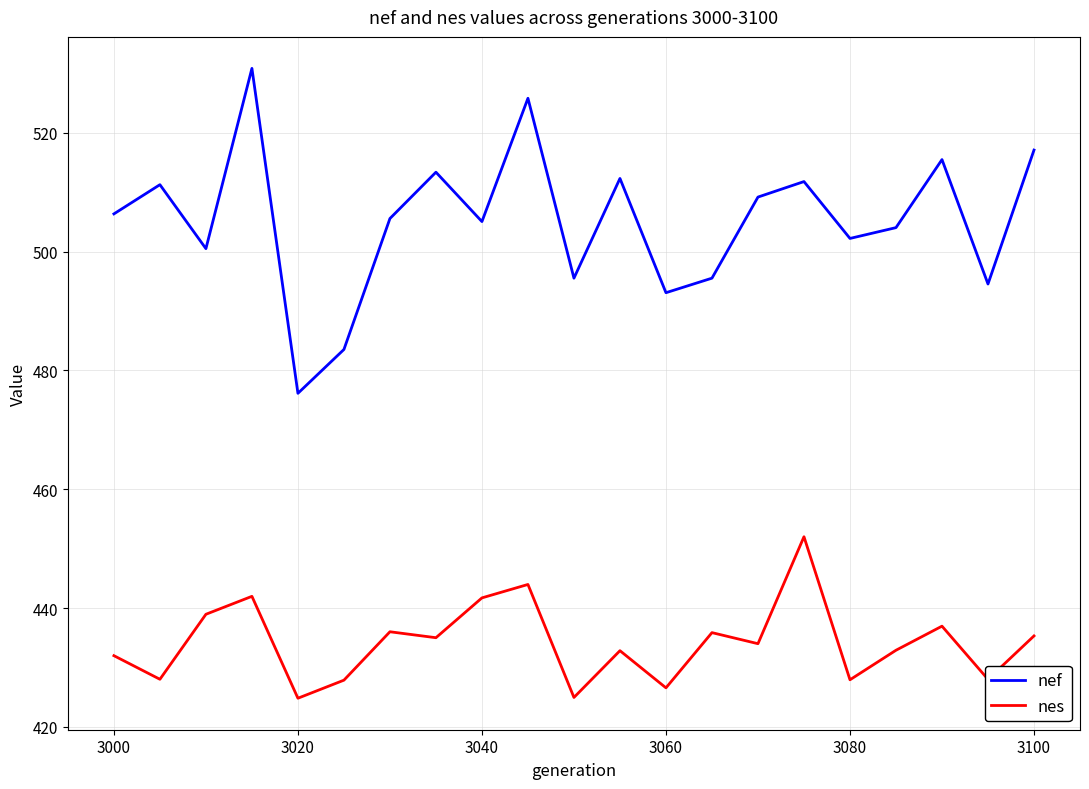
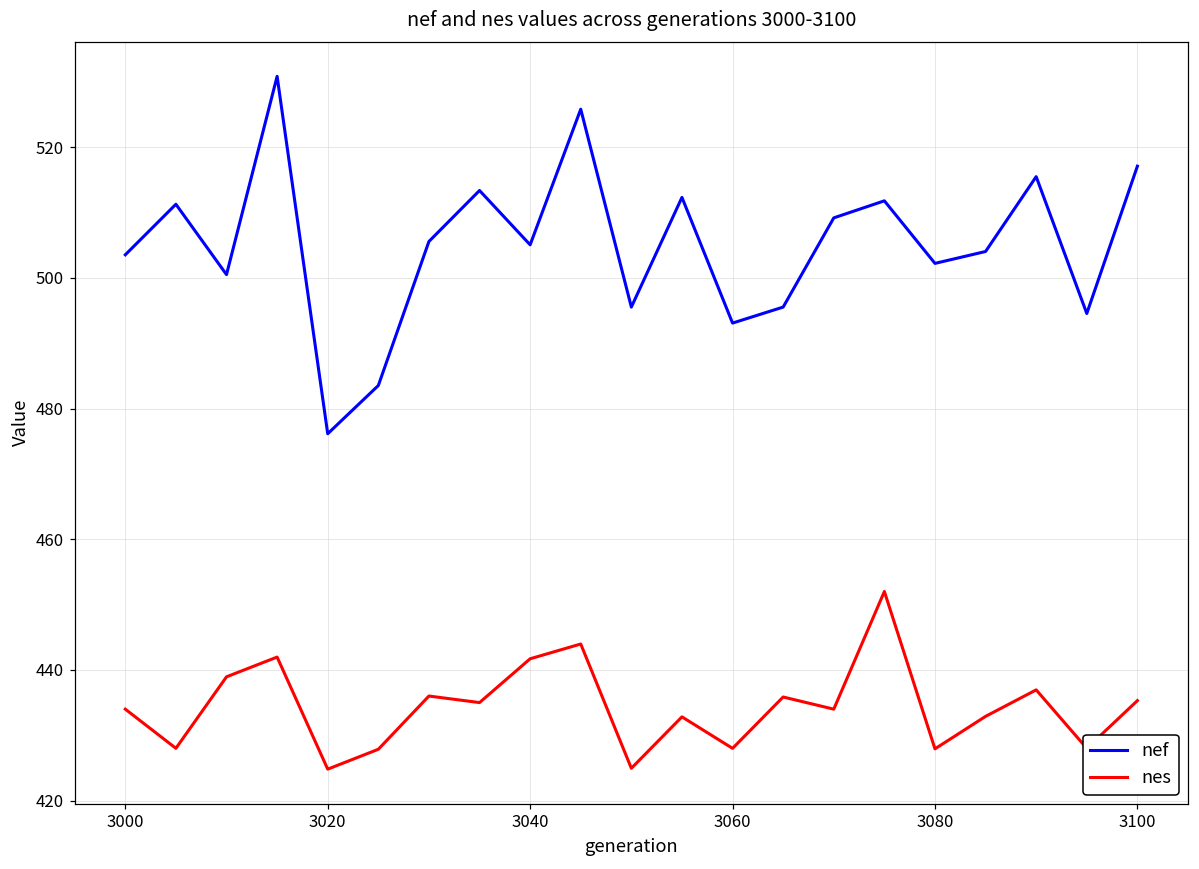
  {
    "nef": {
-     "3000": 506,
+     "3000": 504,
      "3020": 476,
      "3040": 505,
      "3060": 493,
      "3080": 502,
      "3100": 517
    },
    "nes": {
-     "3000": 432,
+     "3000": 434,
      "3020": 425,
      "3040": 442,
-     "3060": 427,
+     "3060": 428,
      "3080": 428,
      "3100": 435
    }
  }
